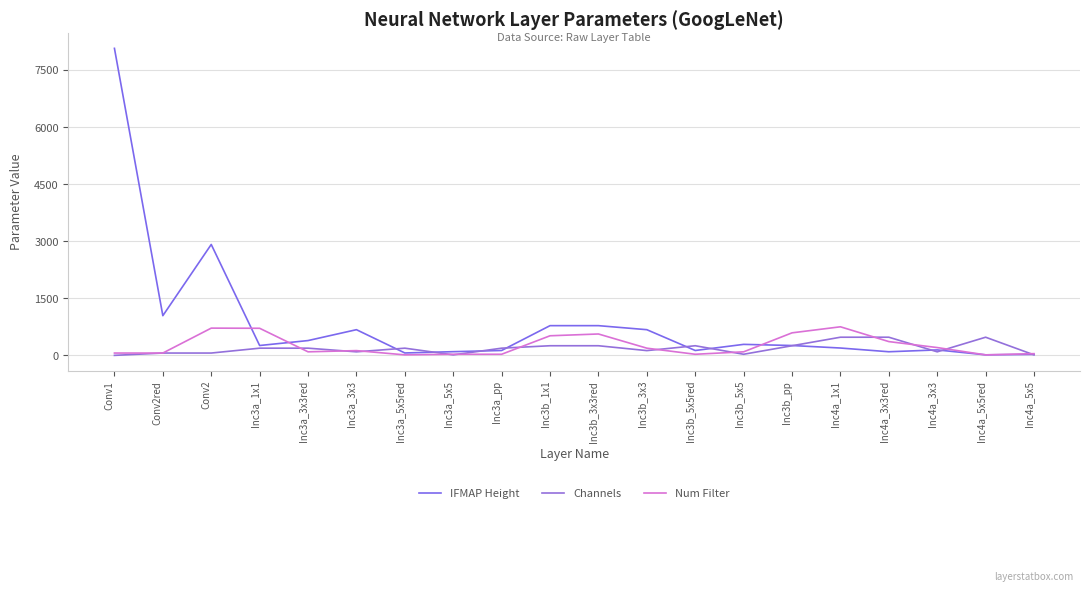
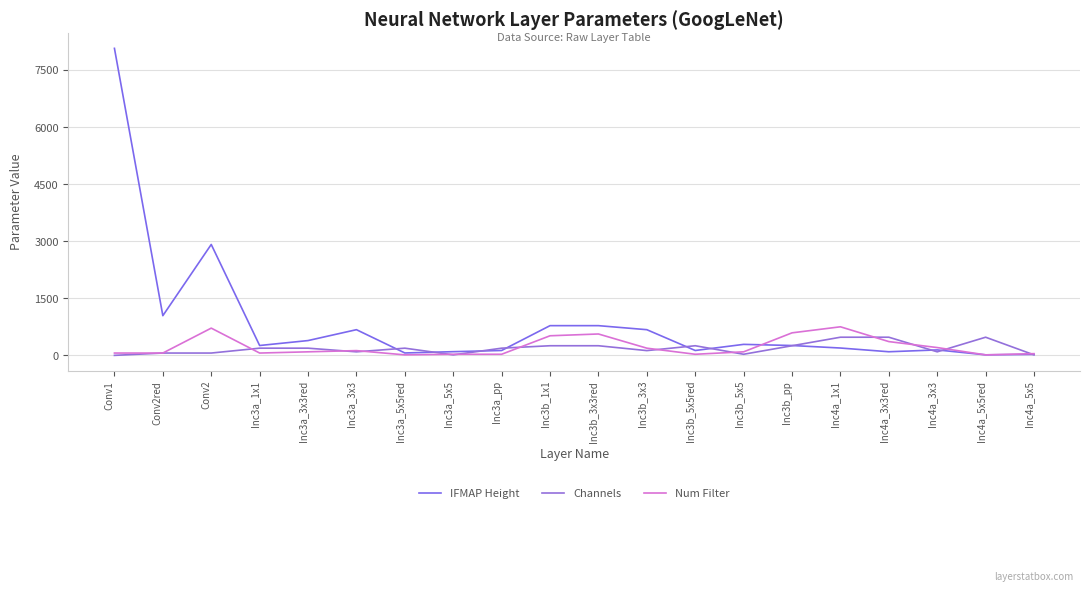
  {
    "Num Filter": {
      "Conv2": 700,
-     "Inc3a_1x1": 700,
+     "Inc3a_1x1": 100,
      "Inc3a_3x3red": 100,
      "Inc3a_pp": 0,
      "Inc3b_1x1": 500,
      "Inc3b_3x3red": 600,
      "Inc3b_5x5red": 0,
      "Inc3b_pp": 600,
      "Inc4a_1x1": 800,
      "Inc4a_3x3red": 400
    }
  }
